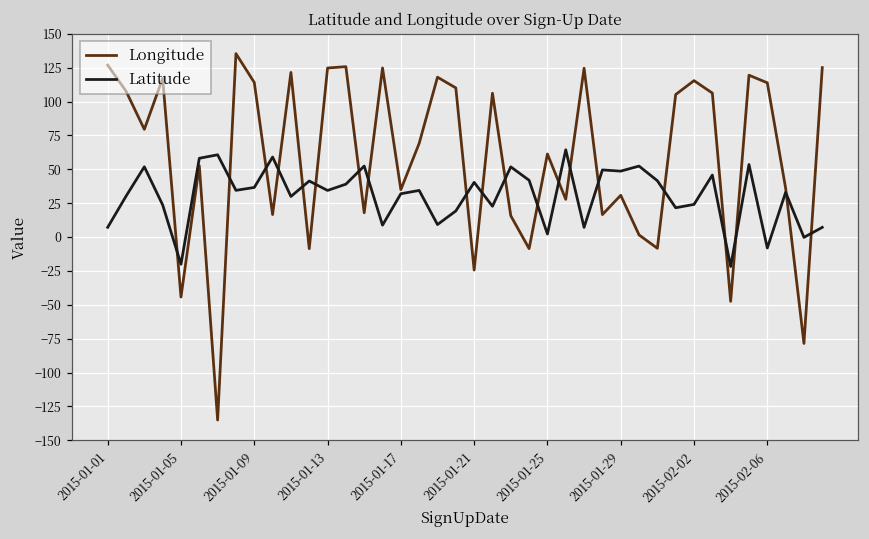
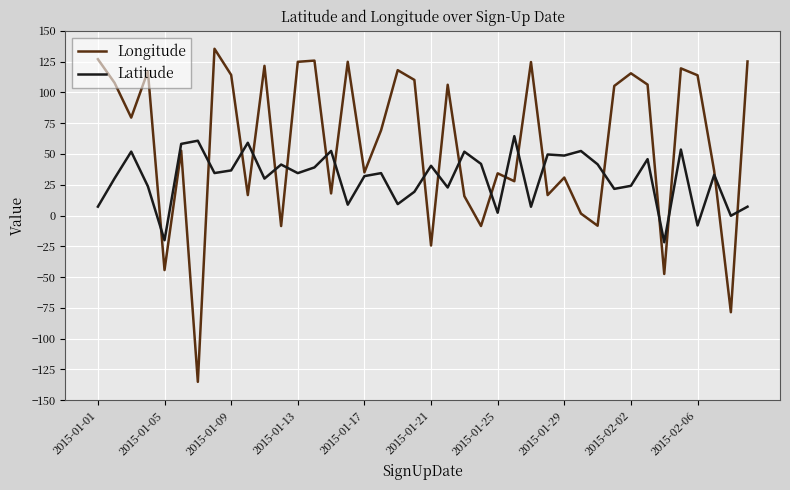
  {
    "Longitude": {
      "2015-01-05": -44,
      "2015-01-09": 114,
      "2015-01-13": 125,
      "2015-01-17": 35,
      "2015-01-21": -24,
-     "2015-01-25": 61,
+     "2015-01-25": 34,
      "2015-01-29": 31,
      "2015-02-02": 115,
      "2015-02-06": 114
    },
    "Latitude": {
      "2015-01-01": 7,
      "2015-01-05": -20,
      "2015-01-09": 37,
      "2015-01-13": 34,
      "2015-01-17": 32,
      "2015-01-21": 40,
      "2015-01-25": 2,
      "2015-01-29": 49,
      "2015-02-02": 24,
      "2015-02-06": -8
    }
  }
